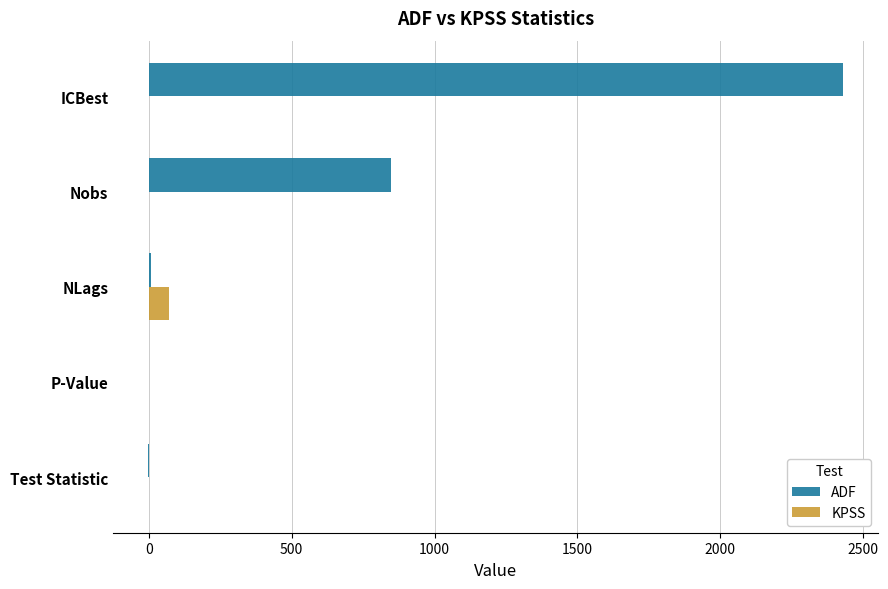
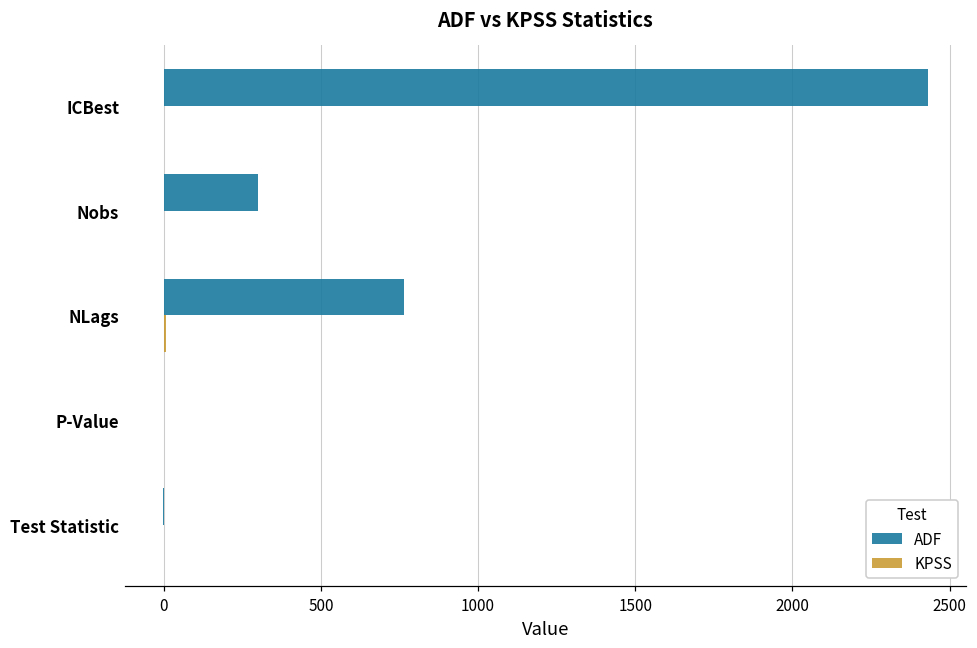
  {
    "ADF": {
      "ICBest": 2430,
-     "Nobs": 850,
-     "NLags": 10
+     "Nobs": 300,
+     "NLags": 760
    },
    "KPSS": {
      "ICBest": 0,
      "Nobs": 0,
-     "NLags": 70
+     "NLags": 10
    }
  }
